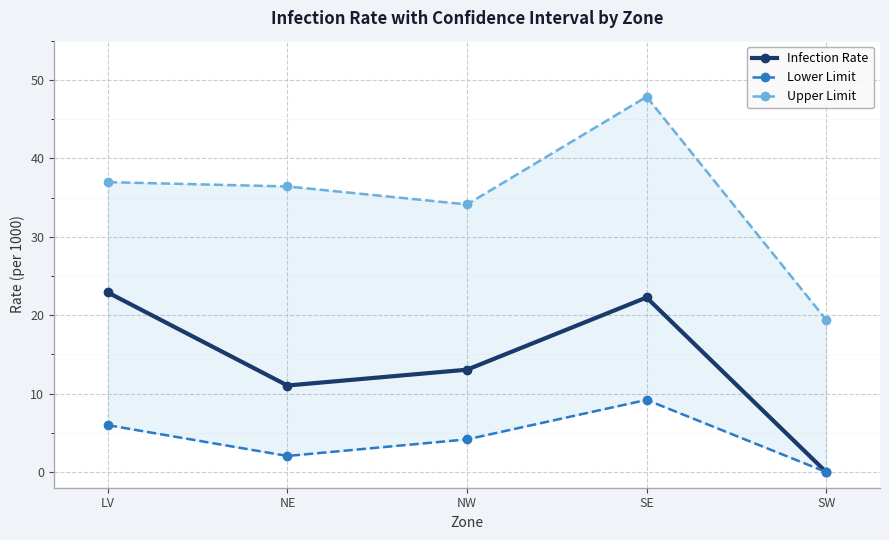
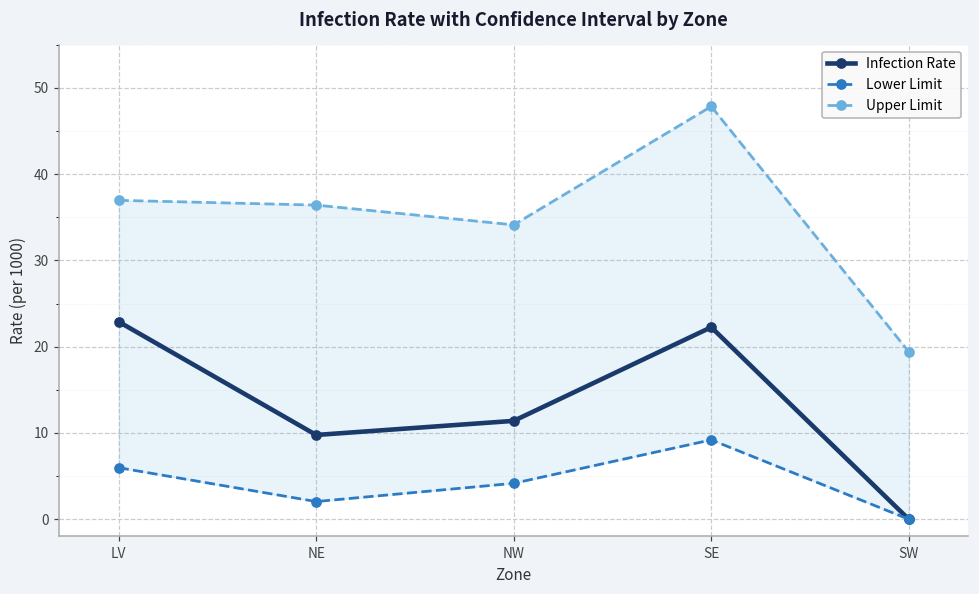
  {
    "Infection Rate": {
      "LV": 23,
-     "NE": 11,
-     "NW": 13,
+     "NE": 10,
+     "NW": 11,
      "SE": 22
    },
    "Lower Limit": {
      "LV": 6,
      "NE": 2,
      "NW": 4,
      "SE": 9
    },
    "Upper Limit": {
      "LV": 37,
      "NE": 36,
      "NW": 34,
      "SE": 48,
      "SW": 19
    }
  }
